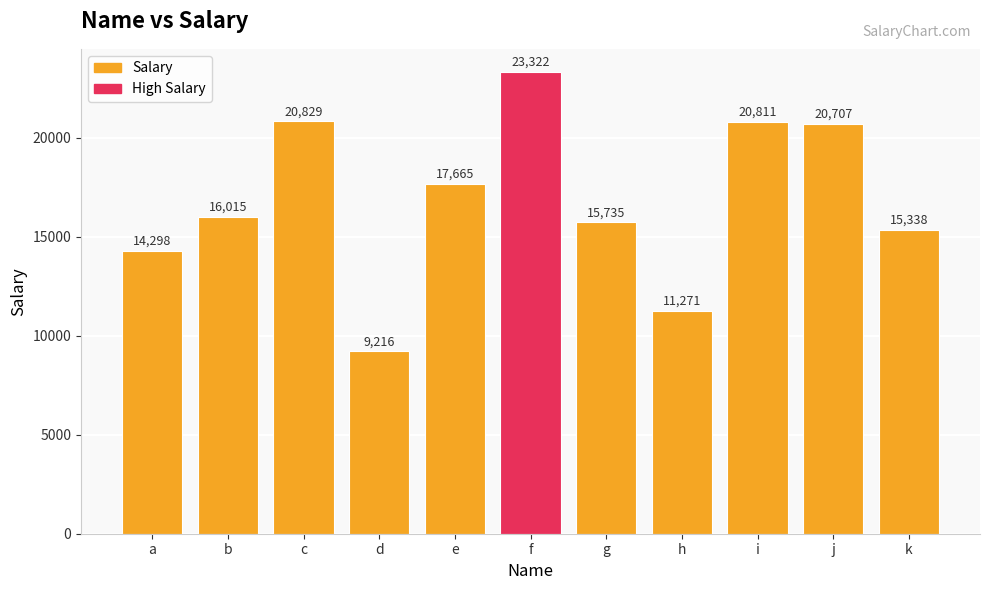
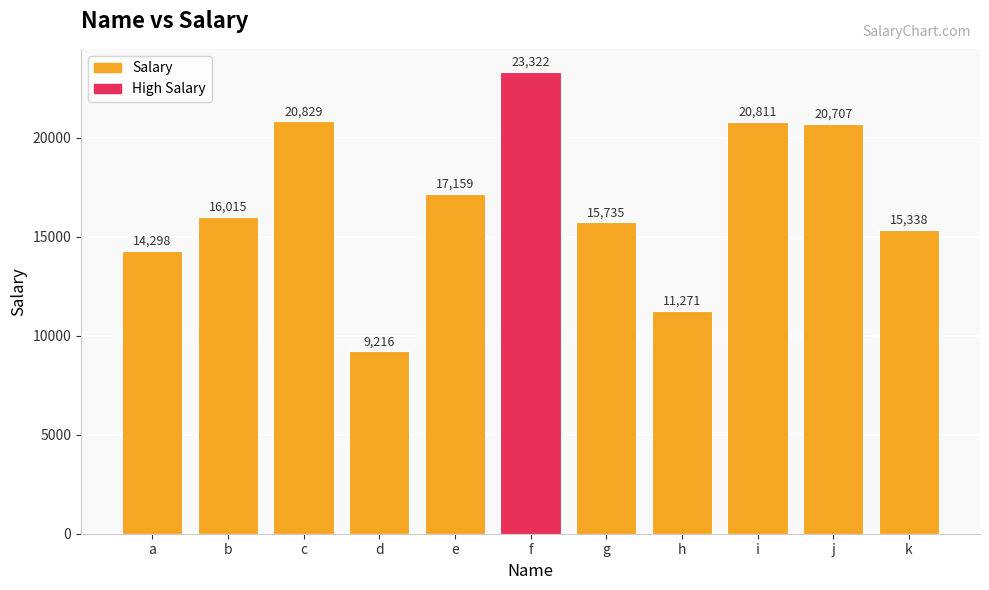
  {
    "a": "14,298",
    "b": "16,015",
    "c": "20,829",
    "d": "9,216",
-   "e": "17,665",
+   "e": "17,159",
    "f": "23,322",
    "g": "15,735",
    "h": "11,271",
    "i": "20,811",
    "j": "20,707",
    "k": "15,338"
  }
